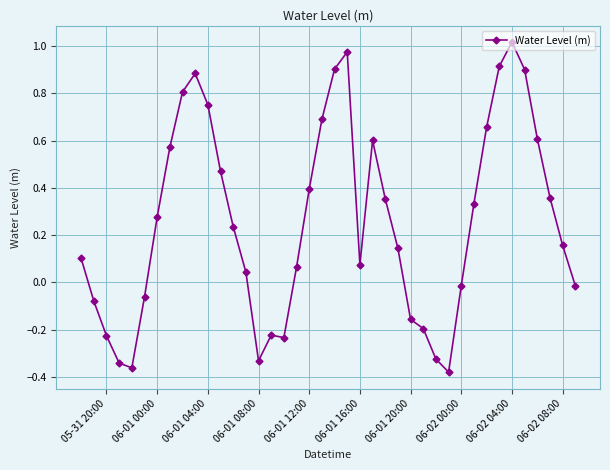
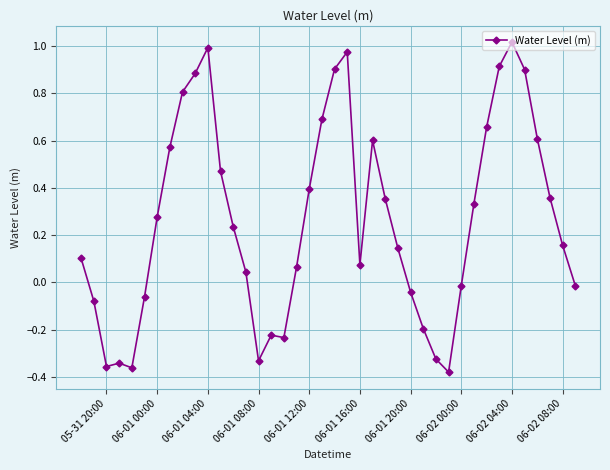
  {
-   "05-31 20:00": -0.23,
+   "05-31 20:00": -0.36,
    "06-01 00:00": 0.28,
-   "06-01 04:00": 0.75,
+   "06-01 04:00": 0.99,
    "06-01 08:00": -0.33,
    "06-01 12:00": 0.39,
    "06-01 16:00": 0.07,
-   "06-01 20:00": -0.16,
+   "06-01 20:00": -0.04,
    "06-02 00:00": -0.01,
    "06-02 08:00": 0.16
  }
